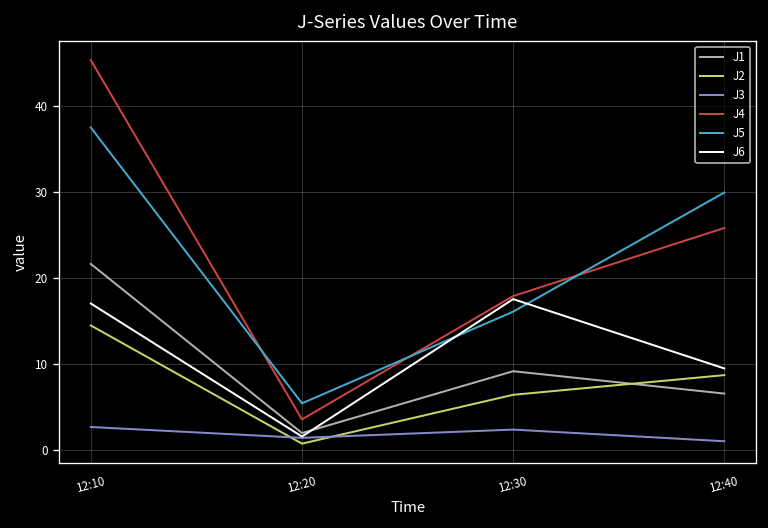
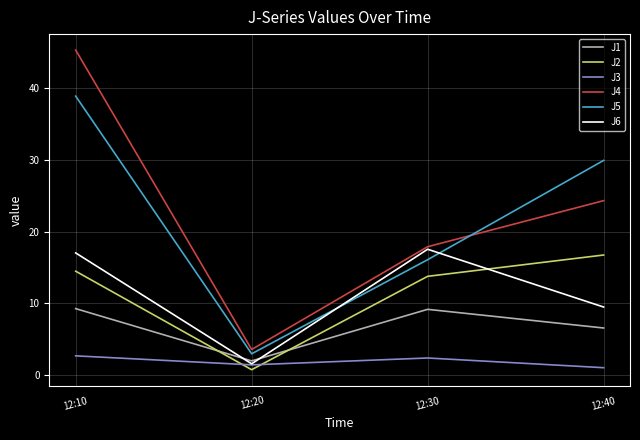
  {
    "J1": {
-     "12:10": 22,
+     "12:10": 9,
      "12:20": 2,
      "12:30": 9,
      "12:40": 7
    },
    "J2": {
      "12:10": 14,
      "12:20": 1,
-     "12:30": 6,
-     "12:40": 9
+     "12:30": 14,
+     "12:40": 17
    },
    "J3": {
      "12:10": 3,
      "12:30": 2,
      "12:40": 1
    },
    "J4": {
      "12:10": 45,
      "12:20": 4,
-     "12:40": 26
+     "12:40": 24
    },
    "J5": {
-     "12:10": 38,
-     "12:20": 5,
+     "12:10": 39,
+     "12:20": 3,
      "12:30": 16,
      "12:40": 30
    },
    "J6": {
      "12:10": 17,
      "12:40": 9
    }
  }
